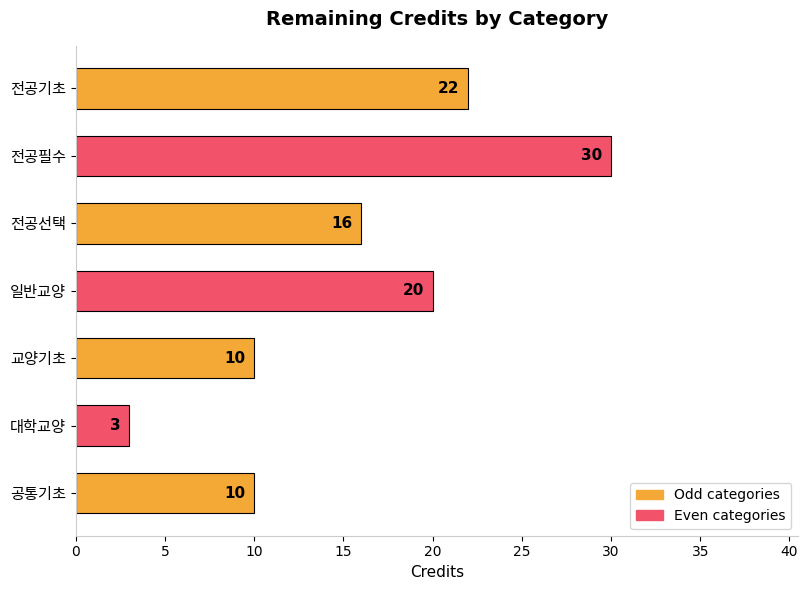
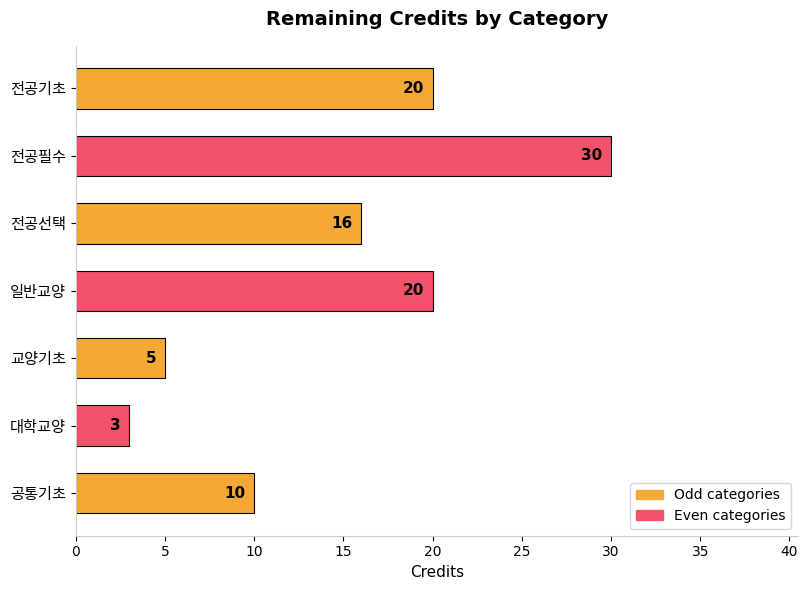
  {
-   "전공기초": 22,
+   "전공기초": 20,
    "전공필수": 30,
    "전공선택": 16,
    "일반교양": 20,
-   "교양기초": 10,
+   "교양기초": 5,
    "대학교양": 3,
    "공통기초": 10
  }
